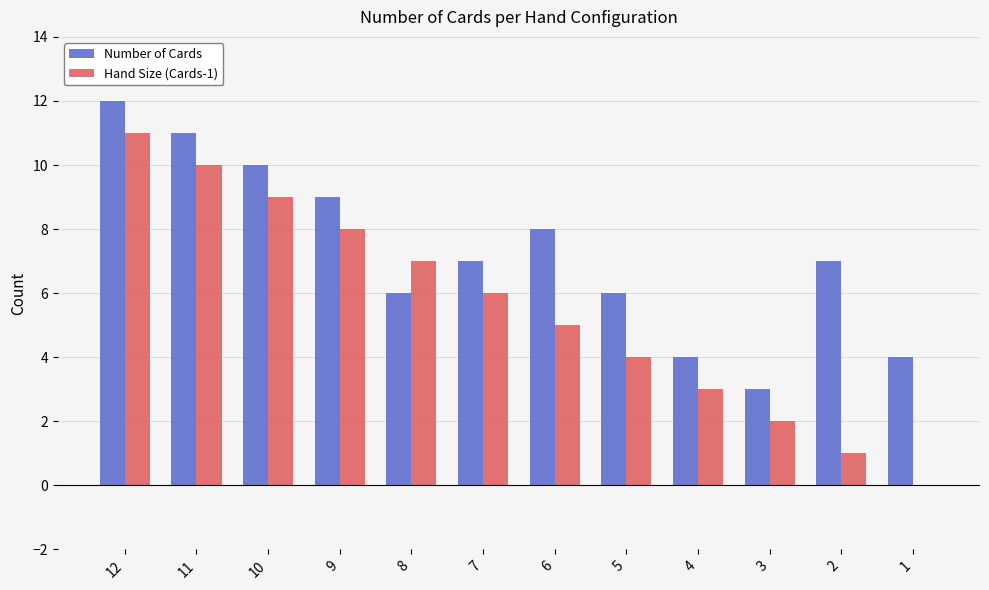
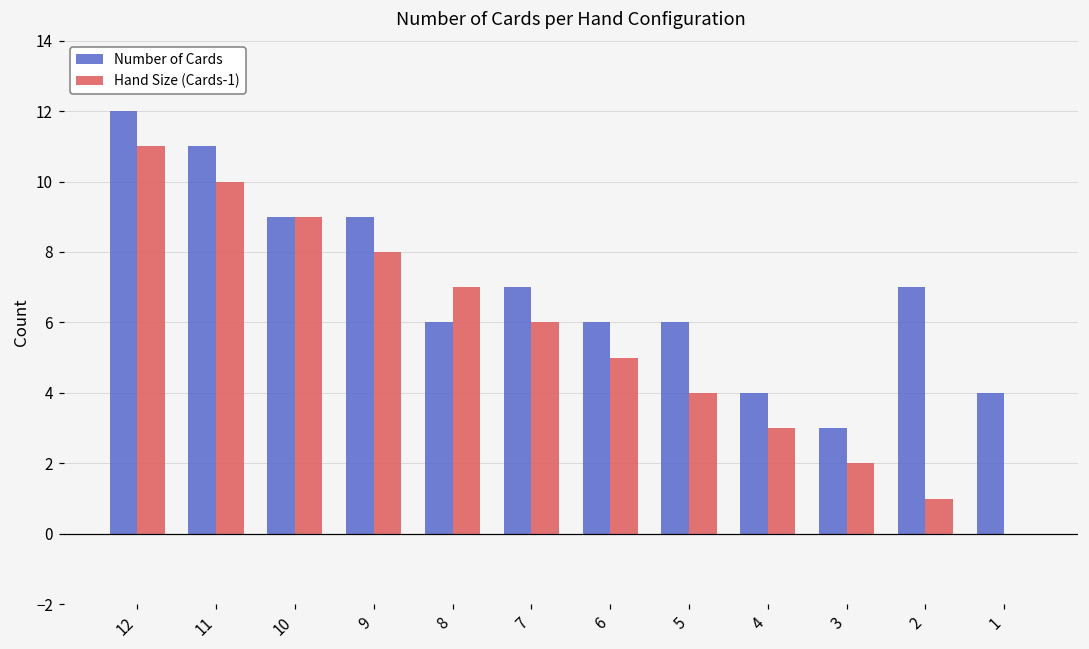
  {
    "Number of Cards": {
      "12": 12,
      "11": 11,
-     "10": 10,
+     "10": 9,
      "9": 9,
      "8": 6,
      "7": 7,
-     "6": 8,
+     "6": 6,
      "5": 6,
      "4": 4,
      "3": 3,
      "2": 7,
      "1": 4
    },
    "Hand Size (Cards-1)": {
      "12": 11,
      "11": 10,
      "10": 9,
      "9": 8,
      "8": 7,
      "7": 6,
      "6": 5,
      "5": 4,
      "4": 3,
      "3": 2,
      "2": 1,
      "1": 0
    }
  }
